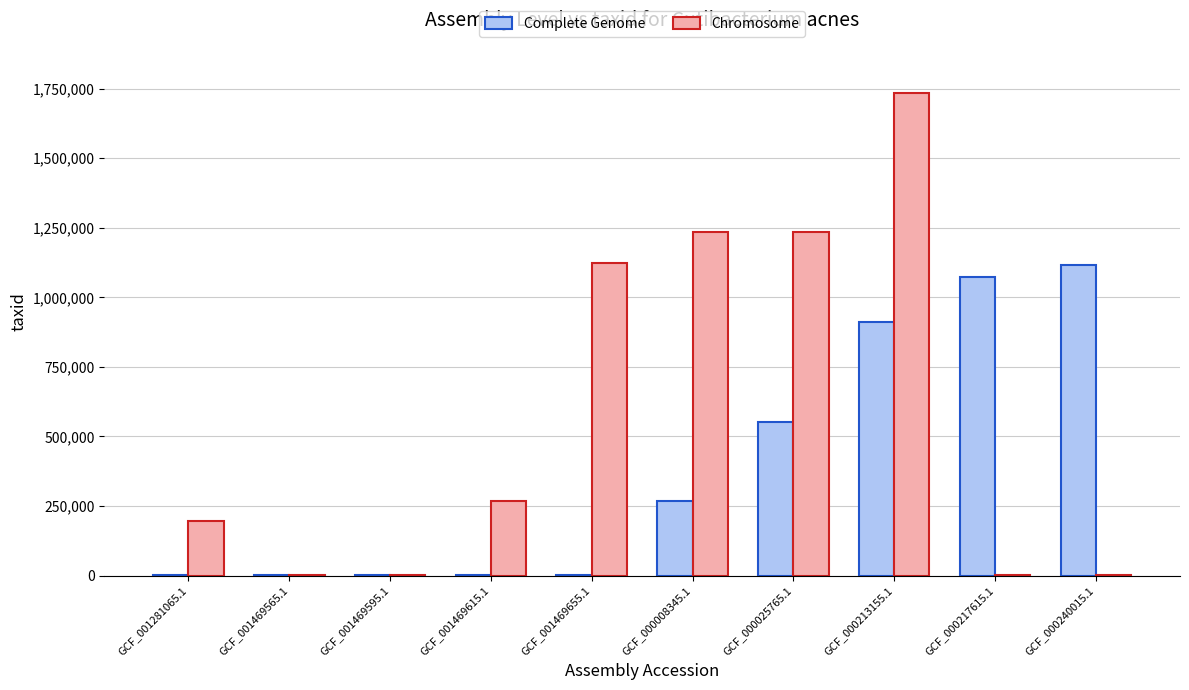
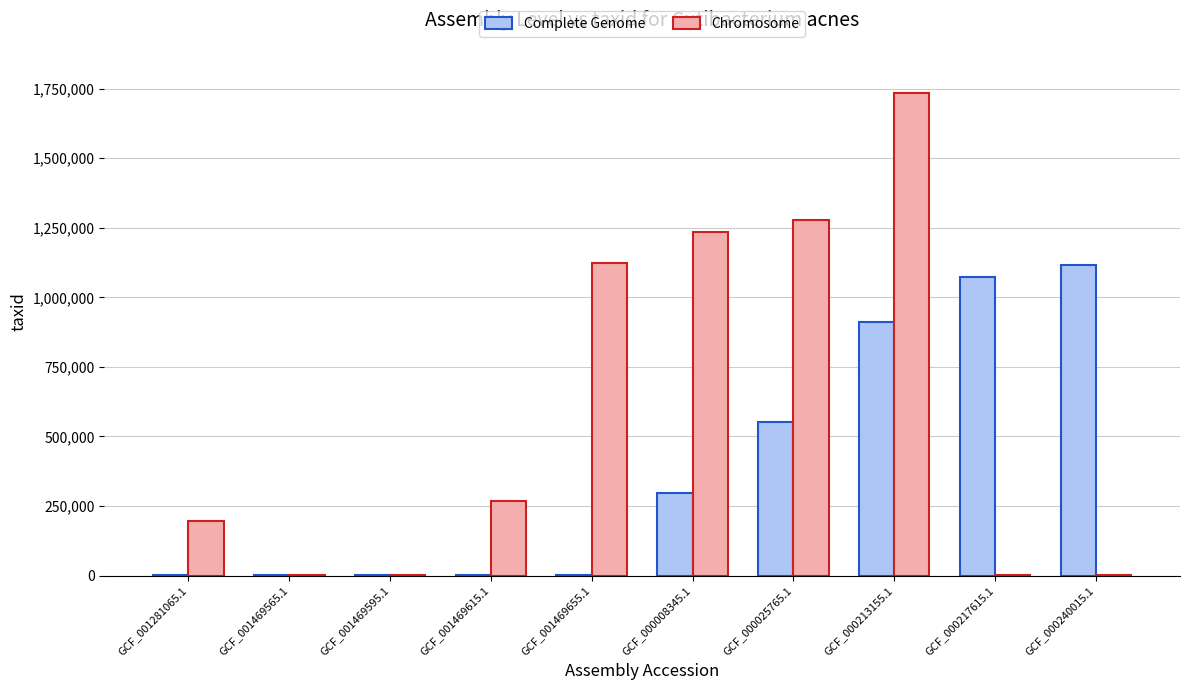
  {
    "Complete Genome": {
-     "GCF_000008345.1": "270,000",
+     "GCF_000008345.1": "300,000",
      "GCF_000025765.1": "550,000",
      "GCF_000213155.1": "910,000",
      "GCF_000217615.1": "1,070,000",
      "GCF_000240015.1": "1,110,000"
    },
    "Chromosome": {
      "GCF_001281065.1": "200,000",
      "GCF_001469615.1": "270,000",
      "GCF_001469655.1": "1,120,000",
      "GCF_000008345.1": "1,230,000",
-     "GCF_000025765.1": "1,230,000",
+     "GCF_000025765.1": "1,280,000",
      "GCF_000213155.1": "1,730,000"
    }
  }
